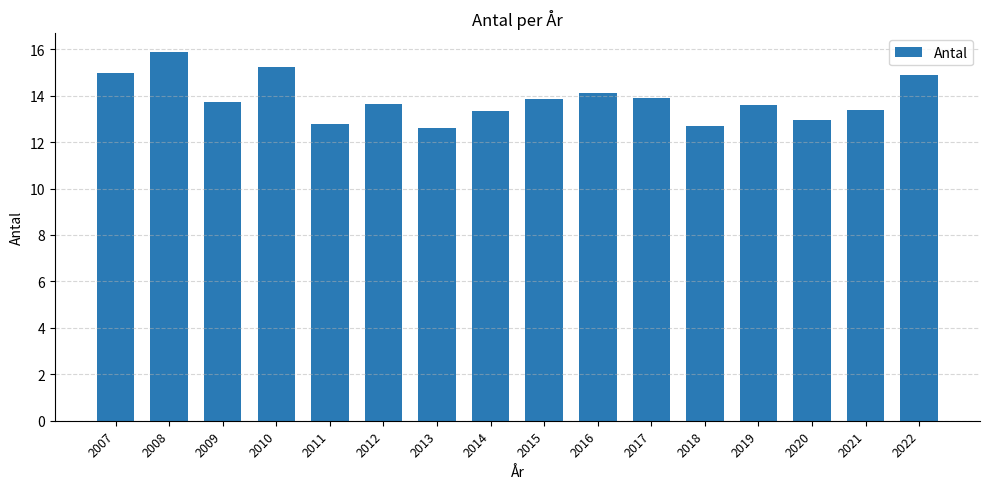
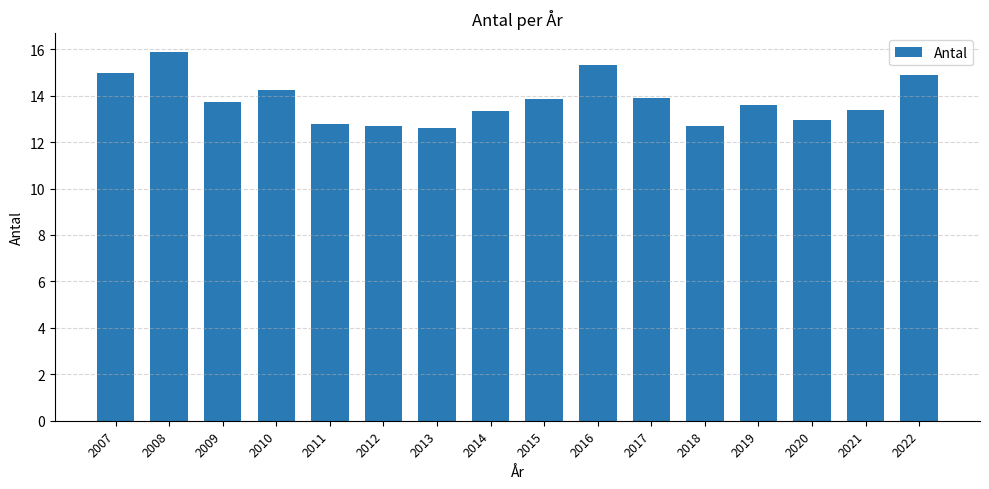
  {
    "2007": 15.0,
    "2008": 15.9,
    "2009": 13.7,
-   "2010": 15.2,
+   "2010": 14.2,
    "2011": 12.8,
-   "2012": 13.6,
+   "2012": 12.7,
    "2013": 12.6,
    "2014": 13.4,
    "2015": 13.9,
-   "2016": 14.1,
+   "2016": 15.3,
    "2017": 13.9,
    "2018": 12.7,
    "2019": 13.6,
    "2020": 12.9,
    "2021": 13.4,
    "2022": 14.9
  }
